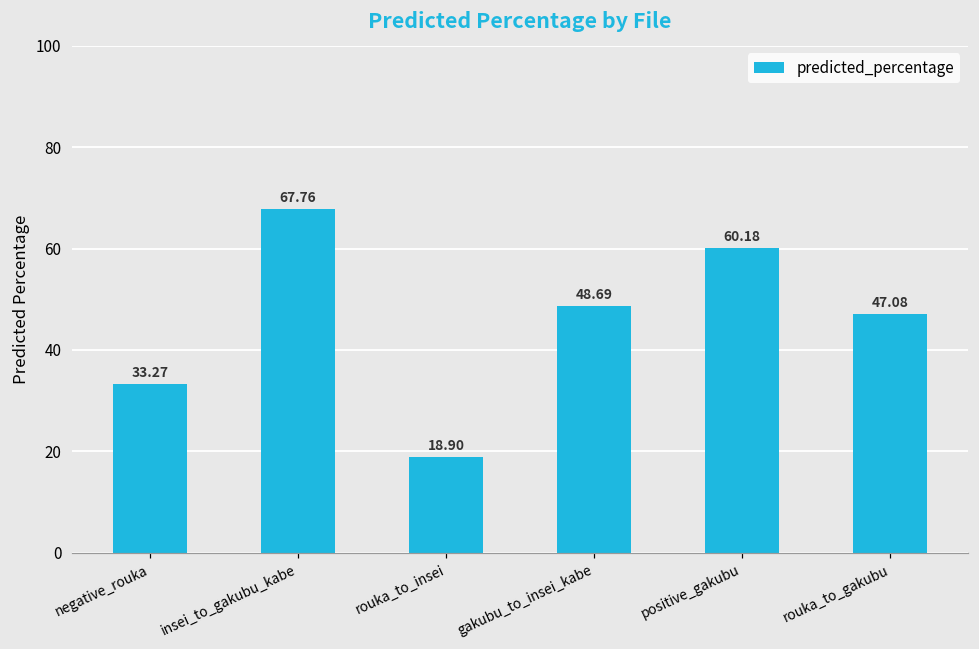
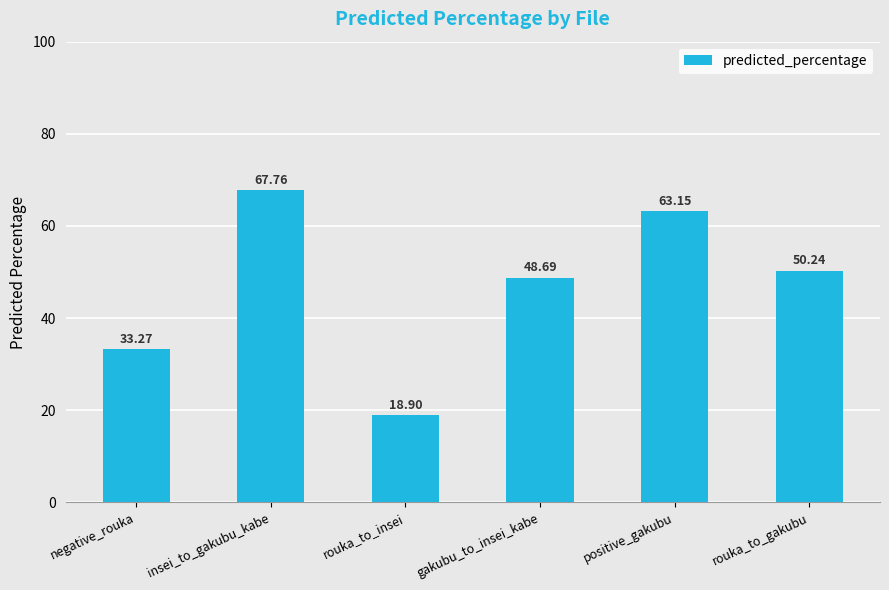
  {
    "negative_rouka": 33.27,
    "insei_to_gakubu_kabe": 67.76,
    "rouka_to_insei": 18.90,
    "gakubu_to_insei_kabe": 48.69,
-   "positive_gakubu": 60.18,
-   "rouka_to_gakubu": 47.08
+   "positive_gakubu": 63.15,
+   "rouka_to_gakubu": 50.24
  }
